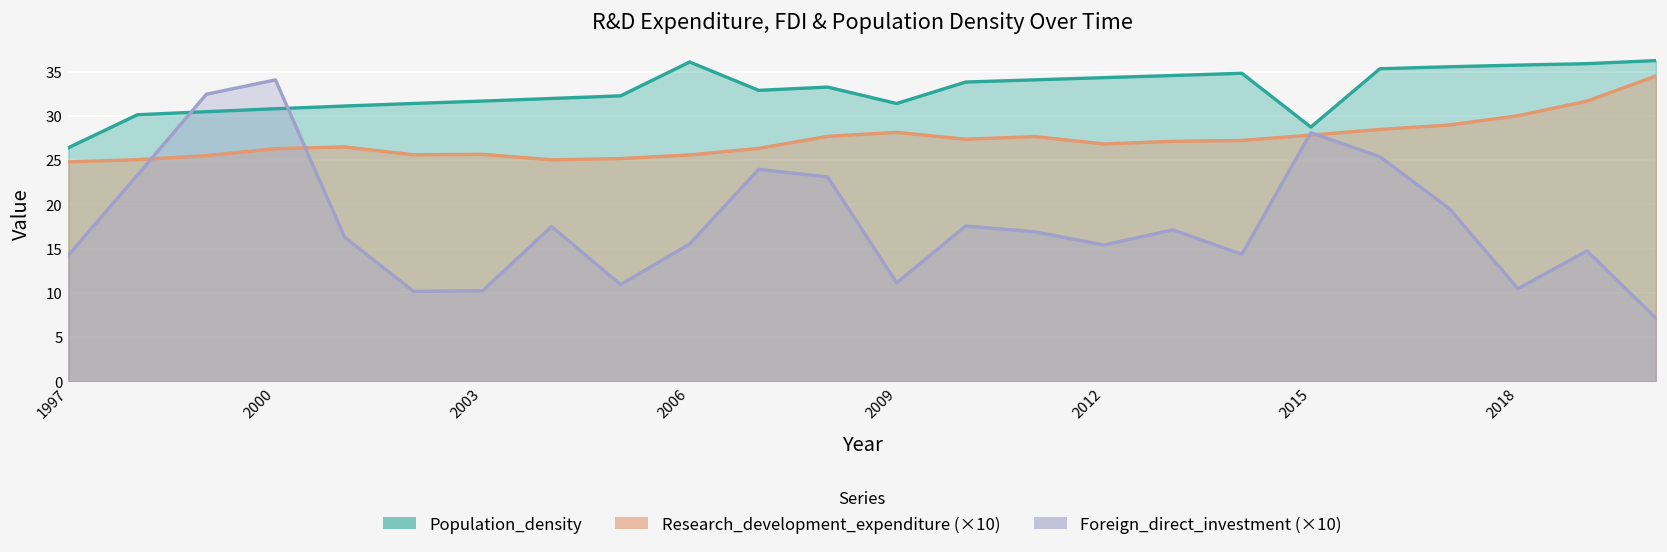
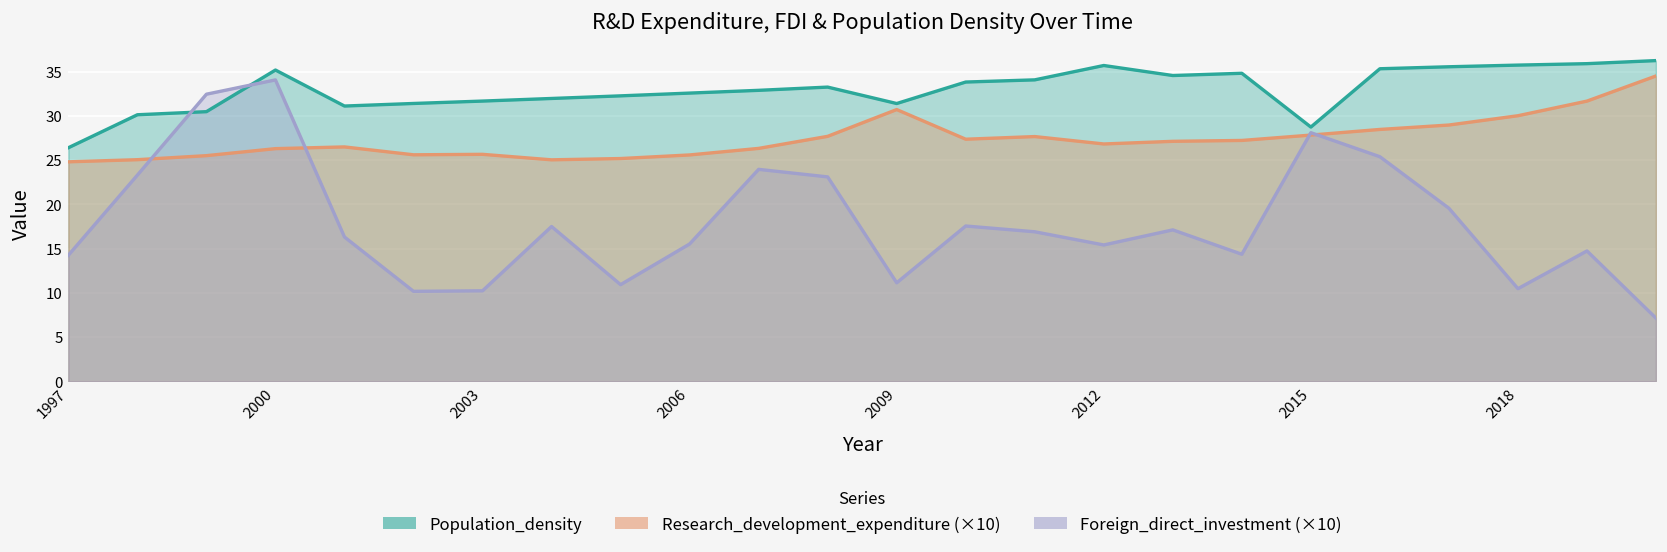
  {
    "Population_density": {
      "1997": 26,
-     "2000": 31,
+     "2000": 35,
      "2003": 32,
-     "2006": 36,
+     "2006": 33,
      "2009": 31,
-     "2012": 34,
+     "2012": 36,
      "2015": 29,
      "2018": 36
    },
    "Research_development_expenditure (×10)": {
      "1997": 25,
      "2000": 26,
      "2003": 26,
      "2006": 26,
-     "2009": 28,
+     "2009": 31,
      "2012": 27,
      "2018": 30
    },
    "Foreign_direct_investment (×10)": {
      "1997": 14,
      "2000": 34,
      "2003": 10,
      "2006": 16,
      "2009": 11,
      "2012": 15,
      "2018": 10
    }
  }
